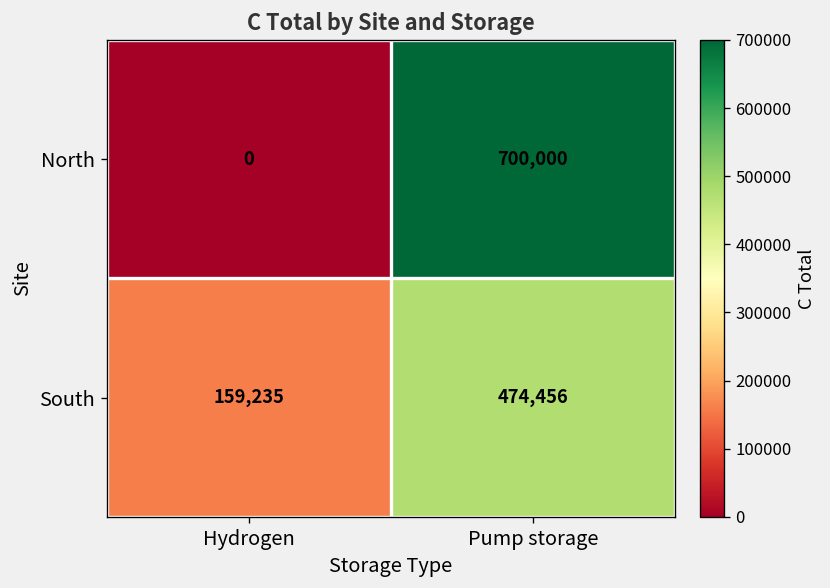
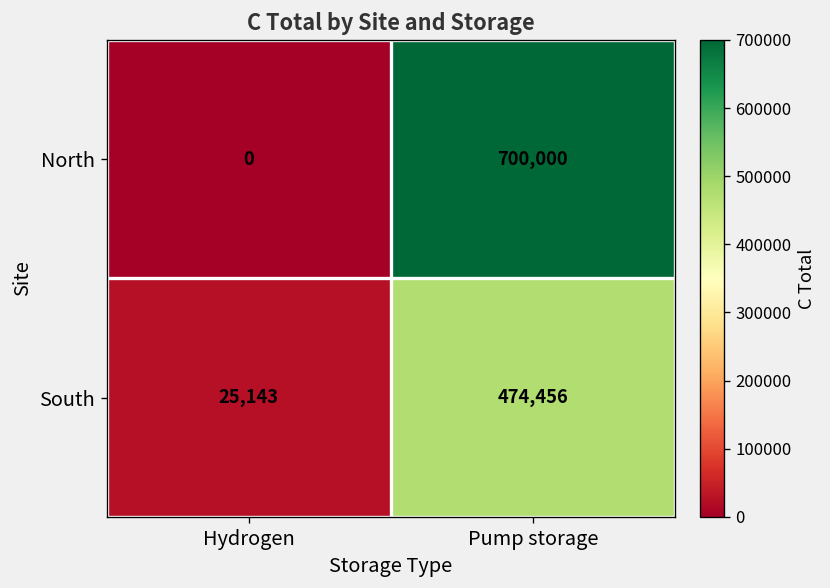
  {
    "North": {
      "Hydrogen": "0",
      "Pump storage": "700,000"
    },
    "South": {
-     "Hydrogen": "159,235",
+     "Hydrogen": "25,143",
      "Pump storage": "474,456"
    }
  }
